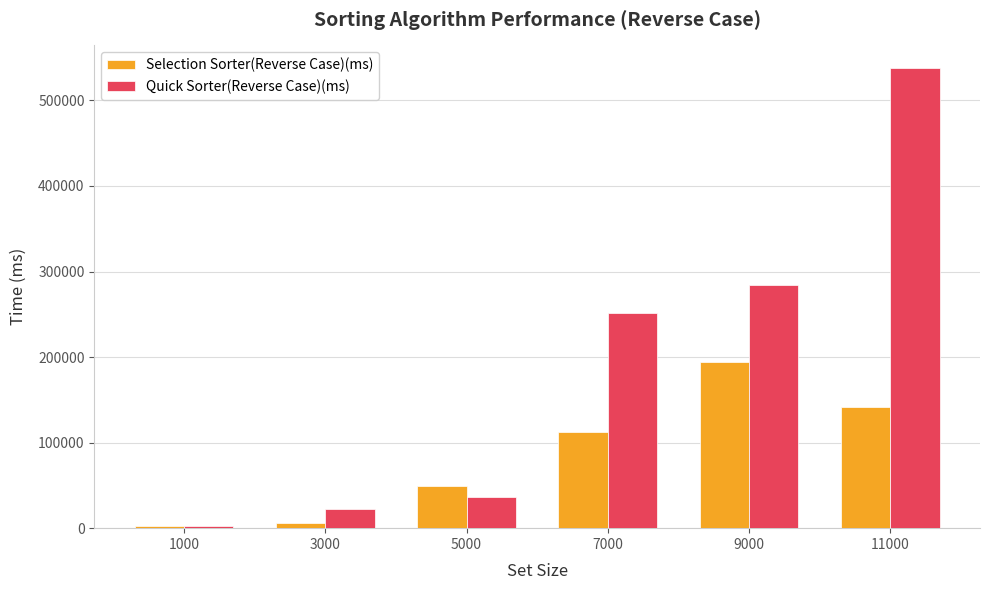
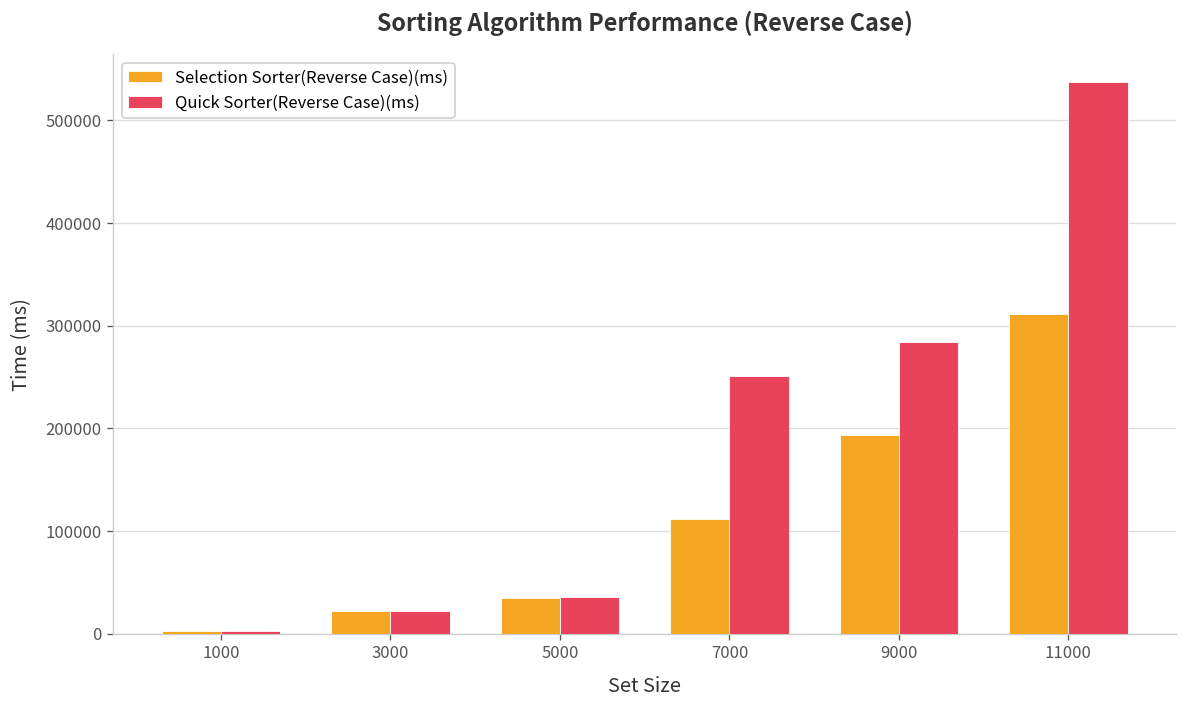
  {
    "Selection Sorter(Reverse Case)(ms)": {
-     "3000": 10000,
-     "5000": 50000,
+     "3000": 20000,
+     "5000": 40000,
      "7000": 110000,
      "9000": 190000,
-     "11000": 140000
+     "11000": 310000
    },
    "Quick Sorter(Reverse Case)(ms)": {
      "3000": 20000,
      "5000": 40000,
      "7000": 250000,
      "9000": 280000,
      "11000": 540000
    }
  }
